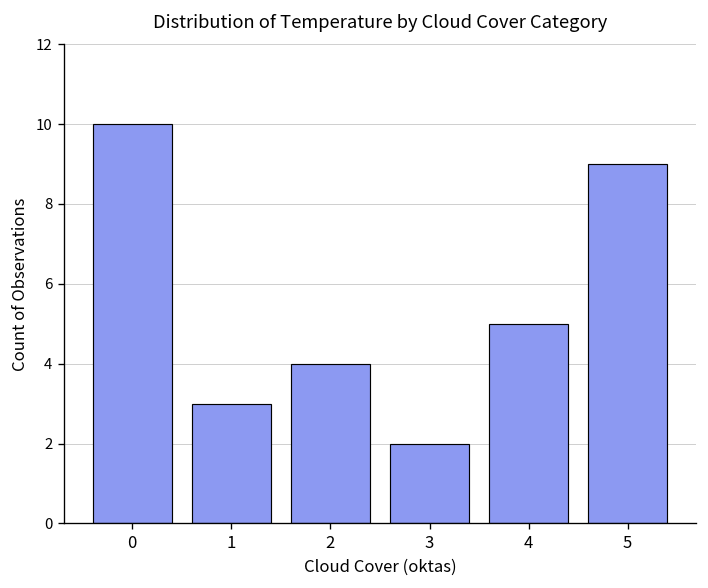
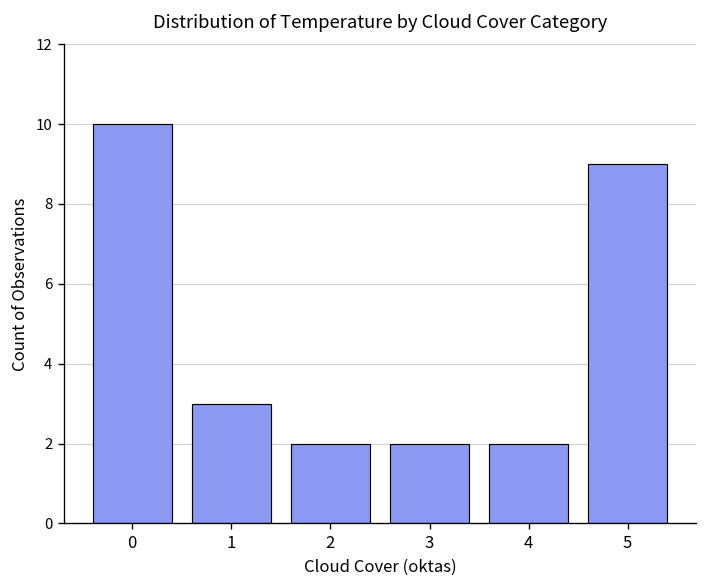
  {
    "0": 10,
    "1": 3,
-   "2": 4,
+   "2": 2,
    "3": 2,
-   "4": 5,
+   "4": 2,
    "5": 9
  }
